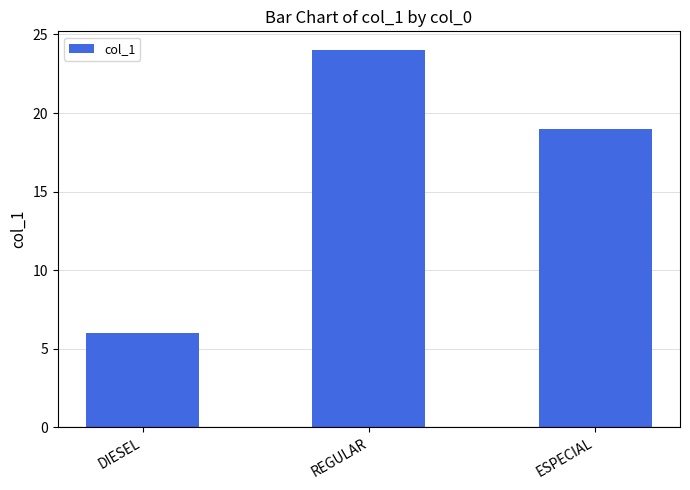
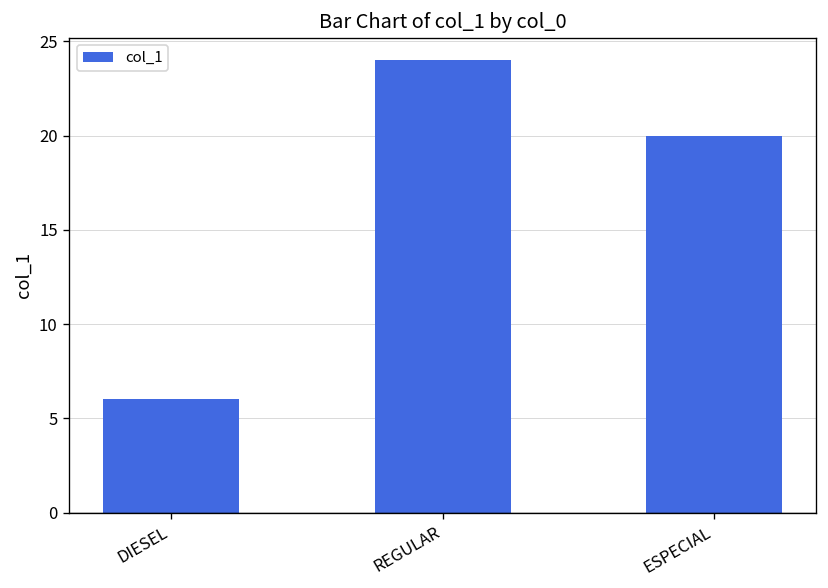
  {
    "DIESEL": 6,
    "REGULAR": 24,
-   "ESPECIAL": 19
+   "ESPECIAL": 20
  }
